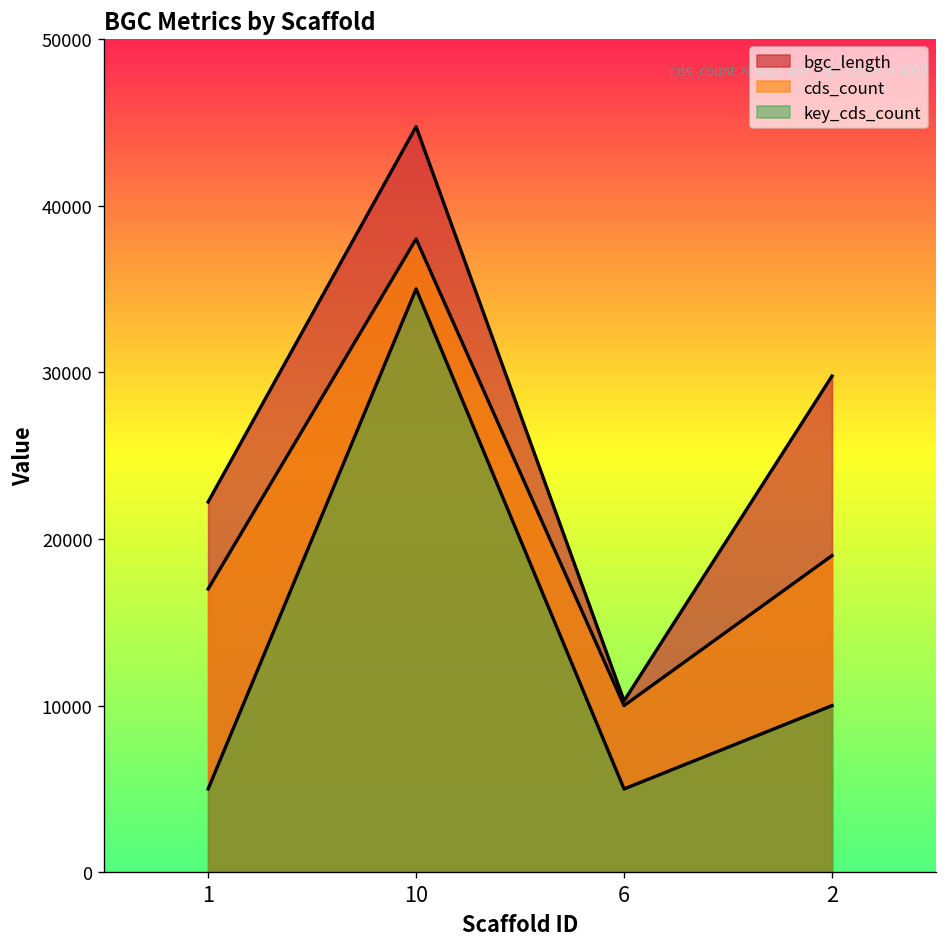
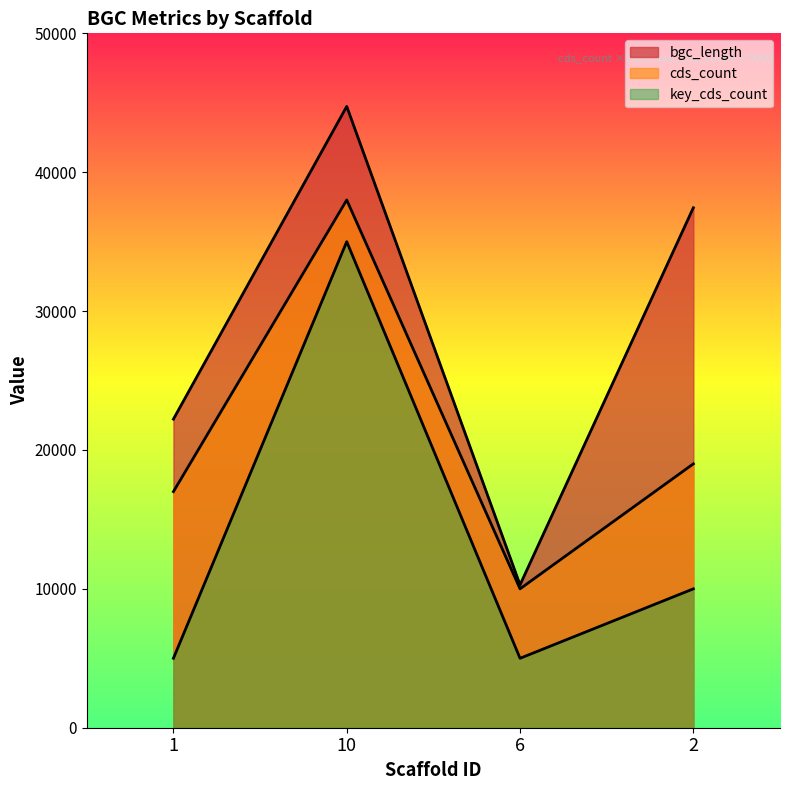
  {
    "bgc_length": {
      "1": 22200,
      "10": 44700,
      "6": 10300,
-     "2": 29800
+     "2": 37400
    },
    "cds_count": {
      "1": 17000,
      "10": 38000,
      "6": 10000,
      "2": 19000
    },
    "key_cds_count": {
      "1": 5000,
      "10": 35000,
      "6": 5000,
      "2": 10000
    }
  }
